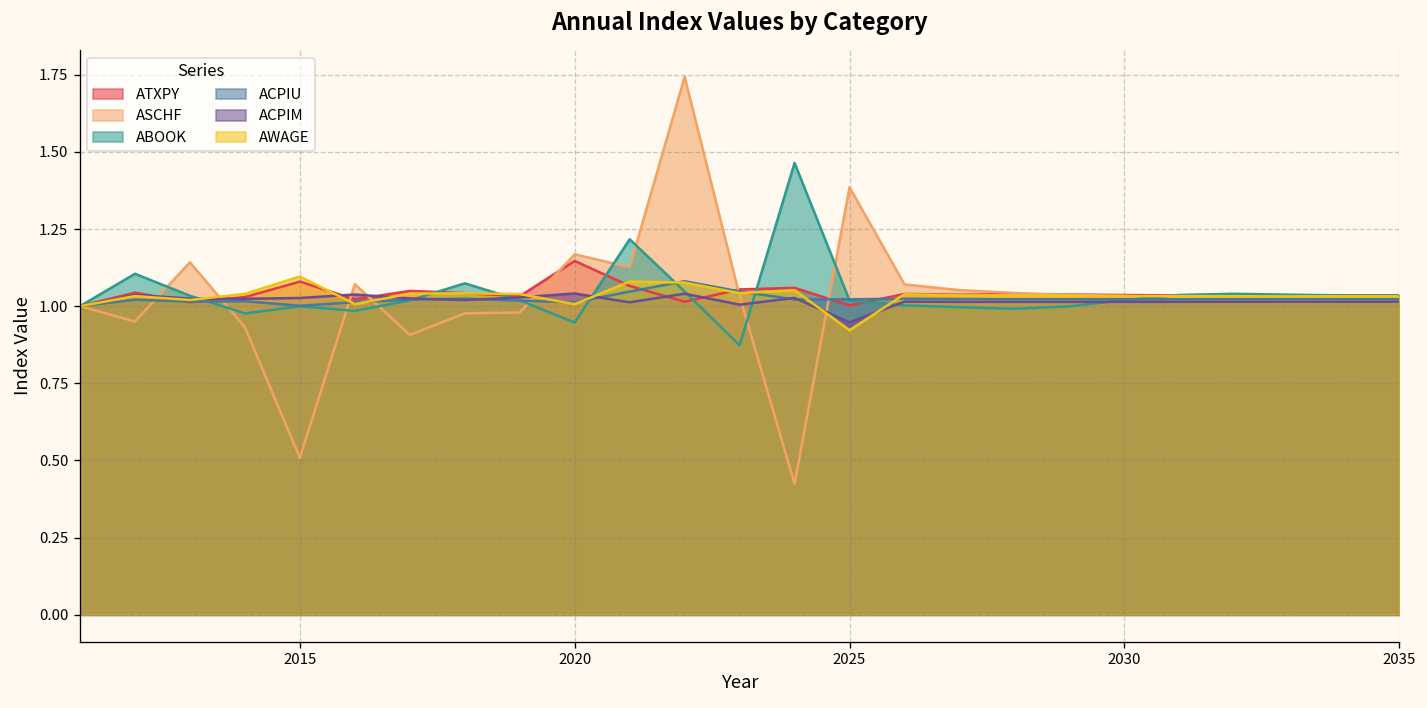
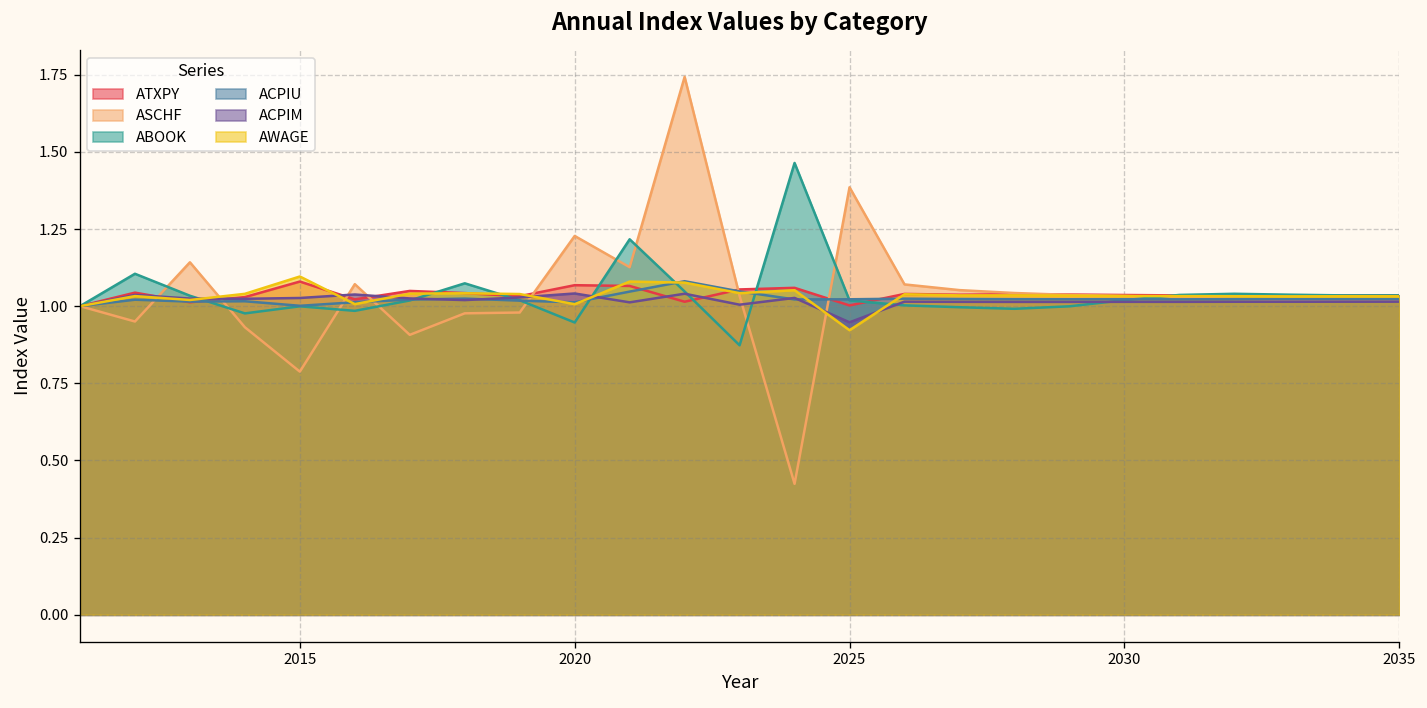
  {
    "ATXPY": {
      "2015": 1.08,
-     "2020": 1.15,
+     "2020": 1.07,
      "2025": 1.00
    },
    "ASCHF": {
-     "2015": 0.51,
-     "2020": 1.17,
+     "2015": 0.79,
+     "2020": 1.23,
      "2025": 1.39
    },
    "AWAGE": {
      "2015": 1.10,
      "2025": 0.92
    }
  }
